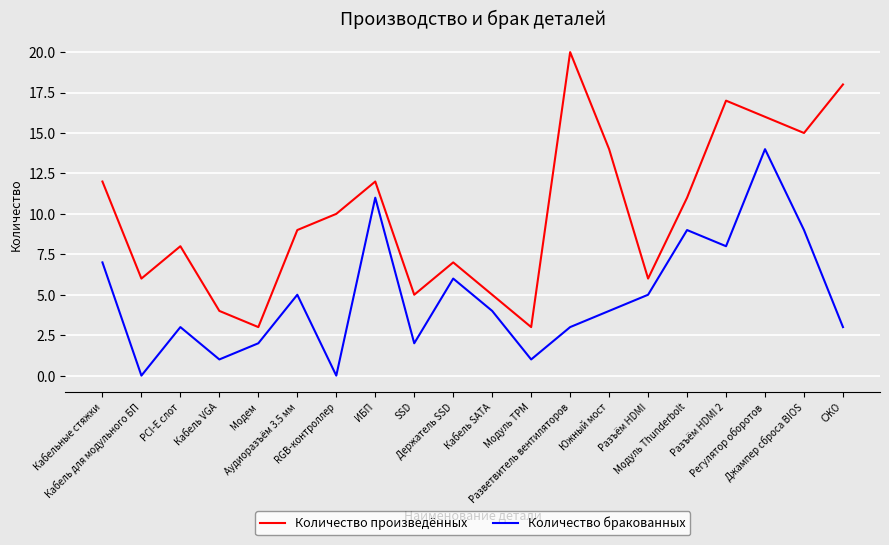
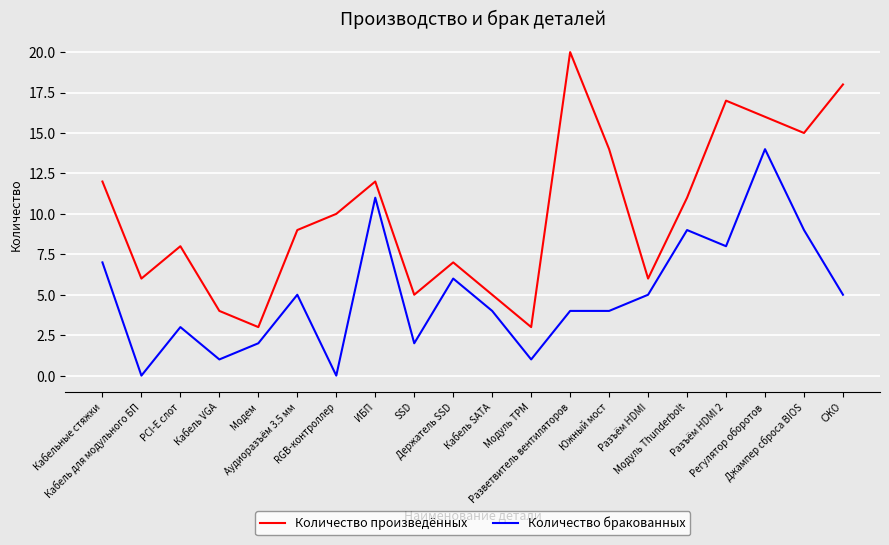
  {
    "Количество произведённых": {
      "Кабельные стяжки": 12,
      "Кабель для модульного БП": 6,
      "PCI-E слот": 8,
      "Кабель VGA": 4,
      "Модем": 3,
      "Аудиоразъём 3.5 мм": 9,
      "RGB-контроллер": 10,
      "ИБП": 12,
      "SSD": 5,
      "Держатель SSD": 7,
      "Кабель SATA": 5,
      "Модуль TPM": 3,
      "Разветвитель вентиляторов": 20,
      "Южный мост": 14,
      "Разъём HDMI": 6,
      "Модуль Thunderbolt": 11,
      "Разъём HDMI 2": 17,
      "Регулятор оборотов": 16,
      "Джампер сброса BIOS": 15,
      "СЖО": 18
    },
    "Количество бракованных": {
      "Кабельные стяжки": 7,
      "Кабель для модульного БП": 0,
      "PCI-E слот": 3,
      "Кабель VGA": 1,
      "Модем": 2,
      "Аудиоразъём 3.5 мм": 5,
      "RGB-контроллер": 0,
      "ИБП": 11,
      "SSD": 2,
      "Держатель SSD": 6,
      "Кабель SATA": 4,
      "Модуль TPM": 1,
-     "Разветвитель вентиляторов": 3,
+     "Разветвитель вентиляторов": 4,
      "Южный мост": 4,
      "Разъём HDMI": 5,
      "Модуль Thunderbolt": 9,
      "Разъём HDMI 2": 8,
      "Регулятор оборотов": 14,
      "Джампер сброса BIOS": 9,
-     "СЖО": 3
+     "СЖО": 5
    }
  }
